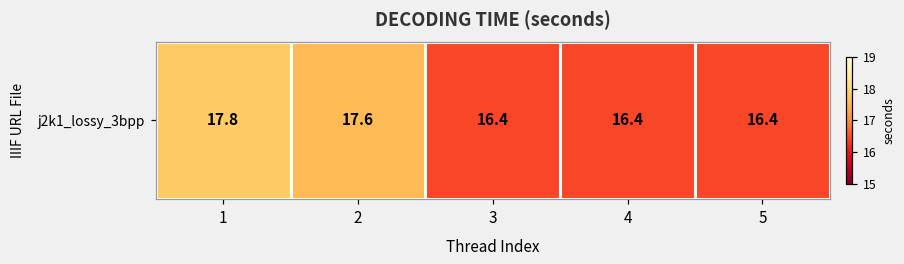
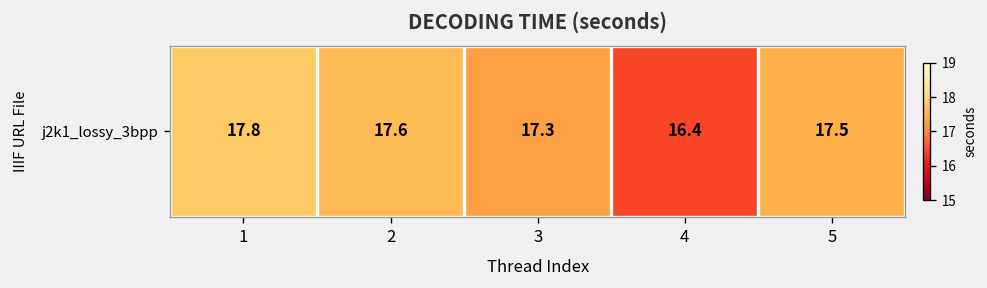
  {
    "j2k1_lossy_3bpp": {
      "1": 17.8,
      "2": 17.6,
-     "3": 16.4,
+     "3": 17.3,
      "4": 16.4,
-     "5": 16.4
+     "5": 17.5
    }
  }
